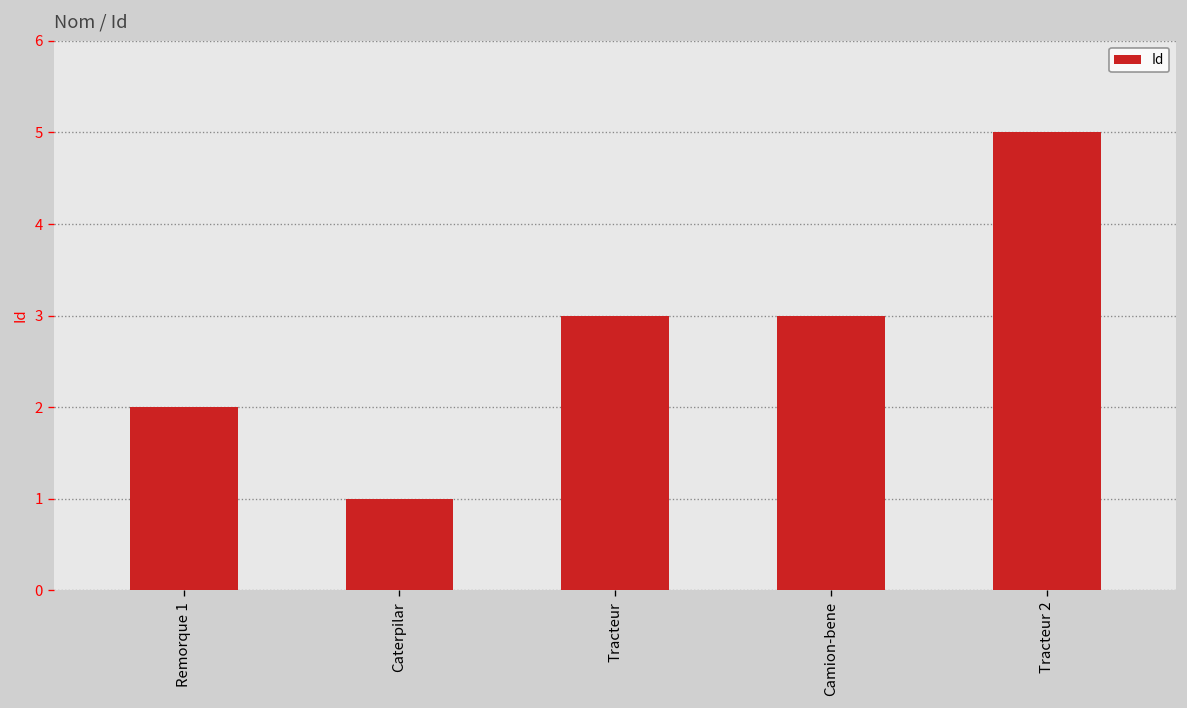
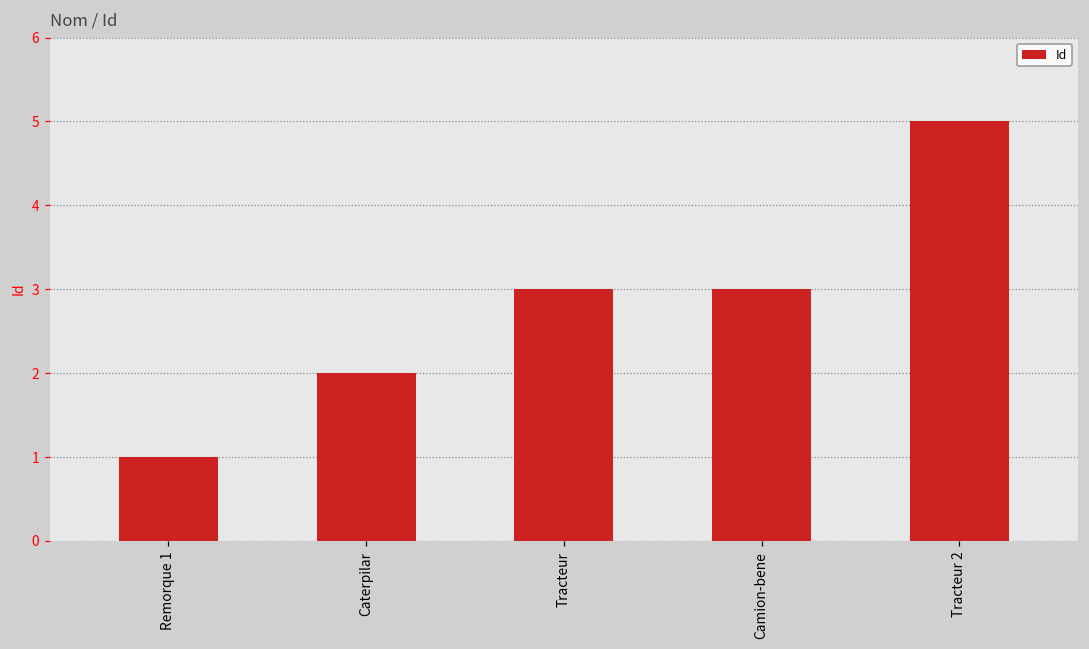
  {
-   "Remorque 1": 2,
-   "Caterpilar": 1,
+   "Remorque 1": 1,
+   "Caterpilar": 2,
    "Tracteur": 3,
    "Camion-bene": 3,
    "Tracteur 2": 5
  }
